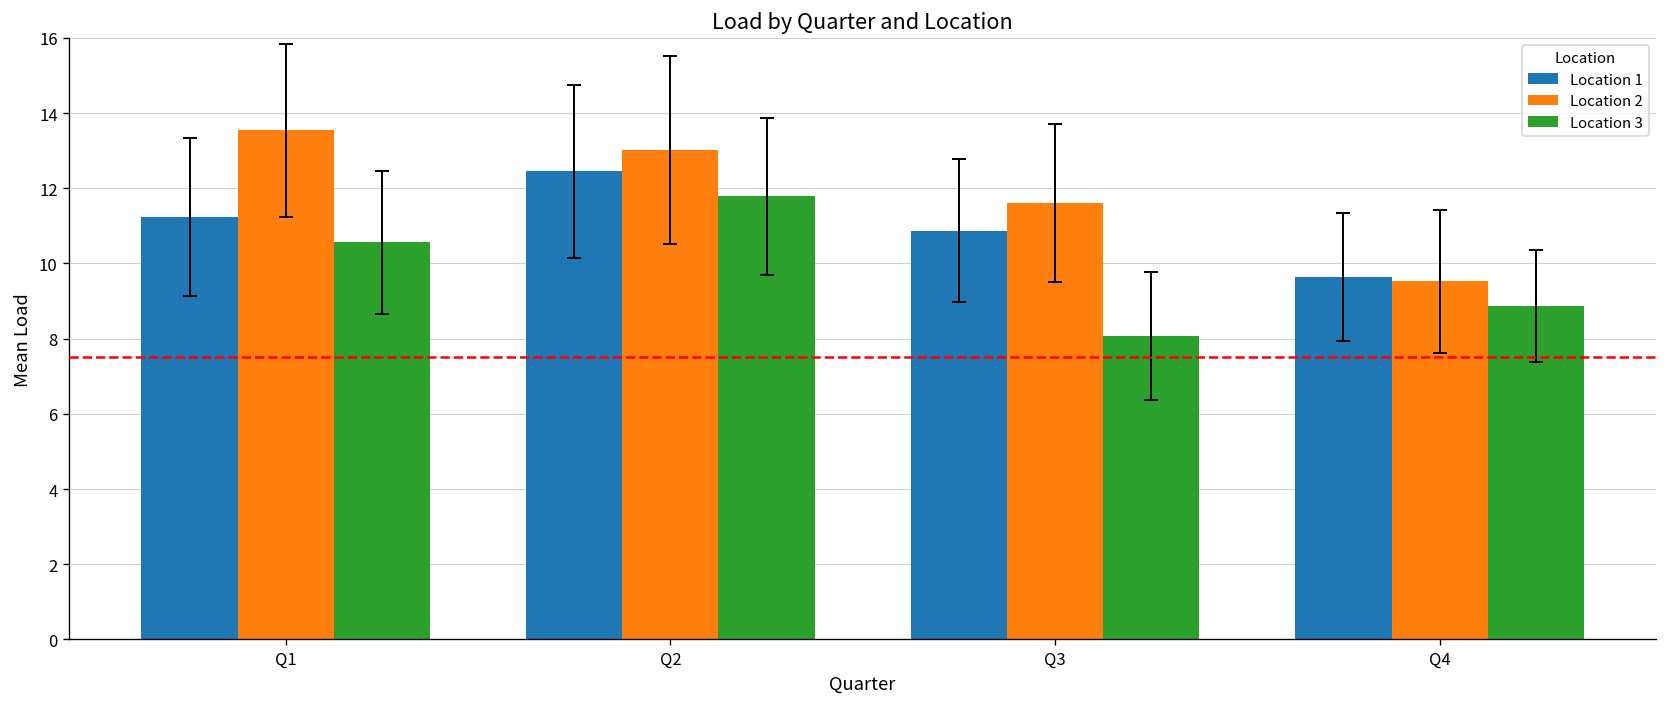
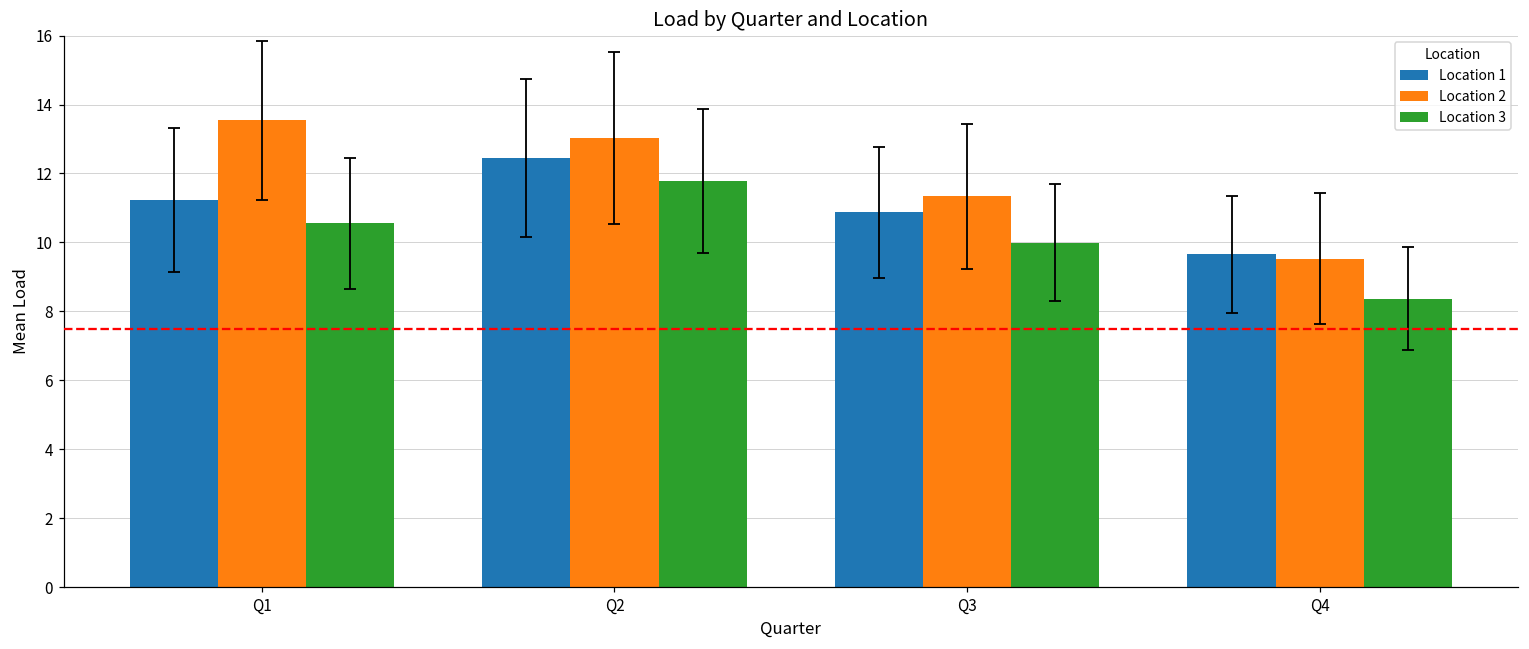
  {
    "Location 2": {
      "Q1": 13.5,
      "Q2": 13.0,
-     "Q3": 11.6,
+     "Q3": 11.3,
      "Q4": 9.5
    },
    "Location 3": {
      "Q1": 10.6,
      "Q2": 11.8,
-     "Q3": 8.1,
-     "Q4": 8.9
+     "Q3": 10.0,
+     "Q4": 8.4
    }
  }
